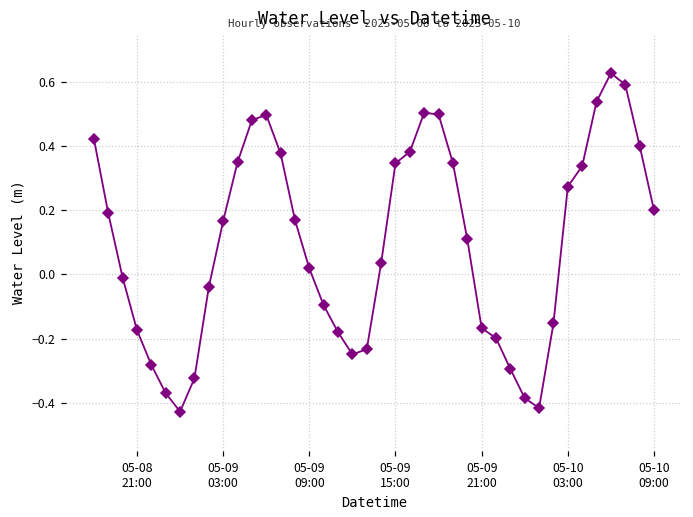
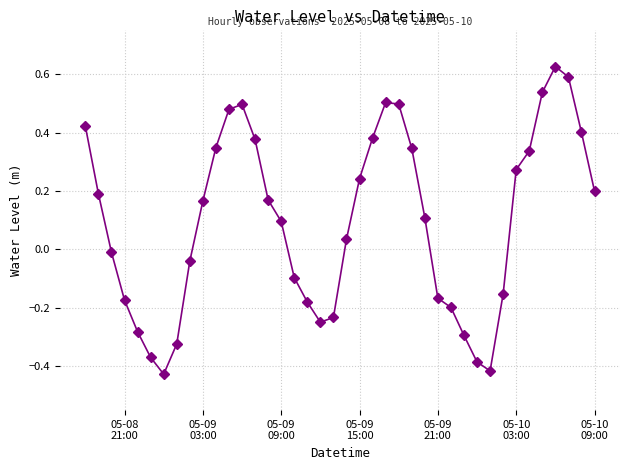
  {
    "05-08 21:00": -0.17,
    "05-09 03:00": 0.17,
-   "05-09 09:00": 0.02,
-   "05-09 15:00": 0.35,
+   "05-09 09:00": 0.10,
+   "05-09 15:00": 0.24,
    "05-09 21:00": -0.17,
    "05-10 03:00": 0.27,
    "05-10 09:00": 0.20
  }
